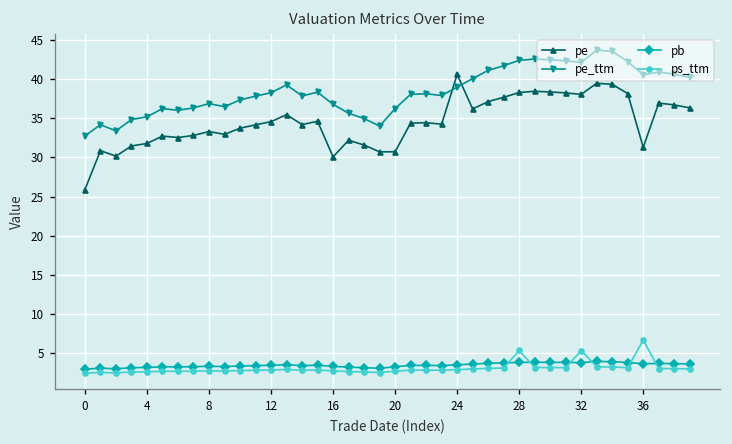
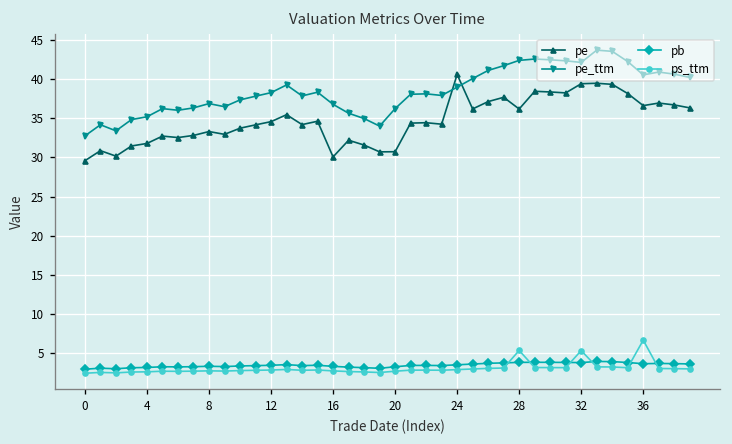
  {
    "pe": {
-     "0": 26,
+     "0": 30,
      "4": 32,
      "8": 33,
      "12": 35,
      "16": 30,
      "20": 31,
      "24": 41,
-     "28": 38,
-     "32": 38,
-     "36": 31
+     "28": 36,
+     "32": 39,
+     "36": 37
    },
    "ps_ttm": {
      "0": 2,
      "4": 3,
      "8": 3,
      "12": 3,
      "16": 3,
      "20": 3,
      "24": 3,
      "28": 5,
      "32": 5,
      "36": 7
    }
  }
